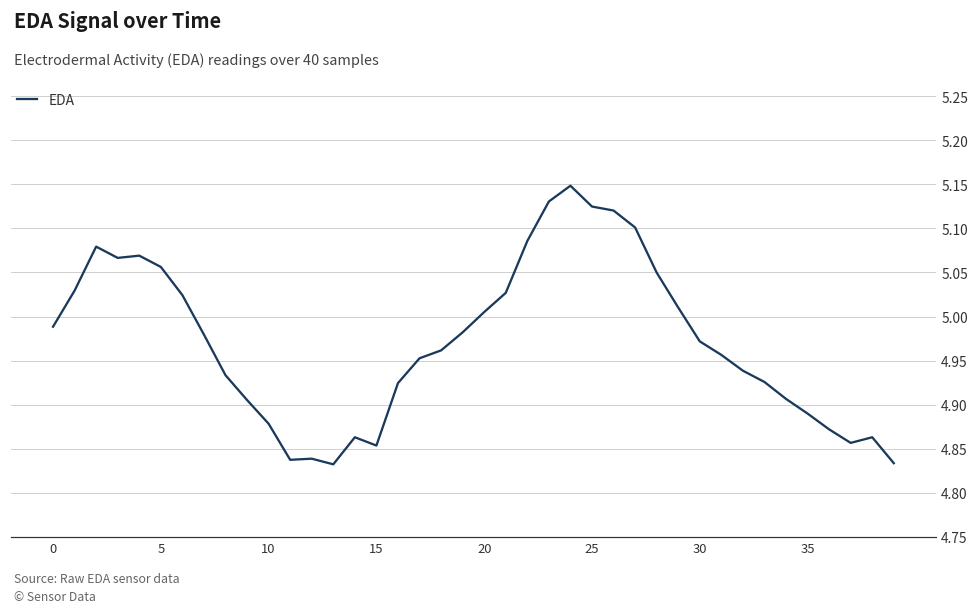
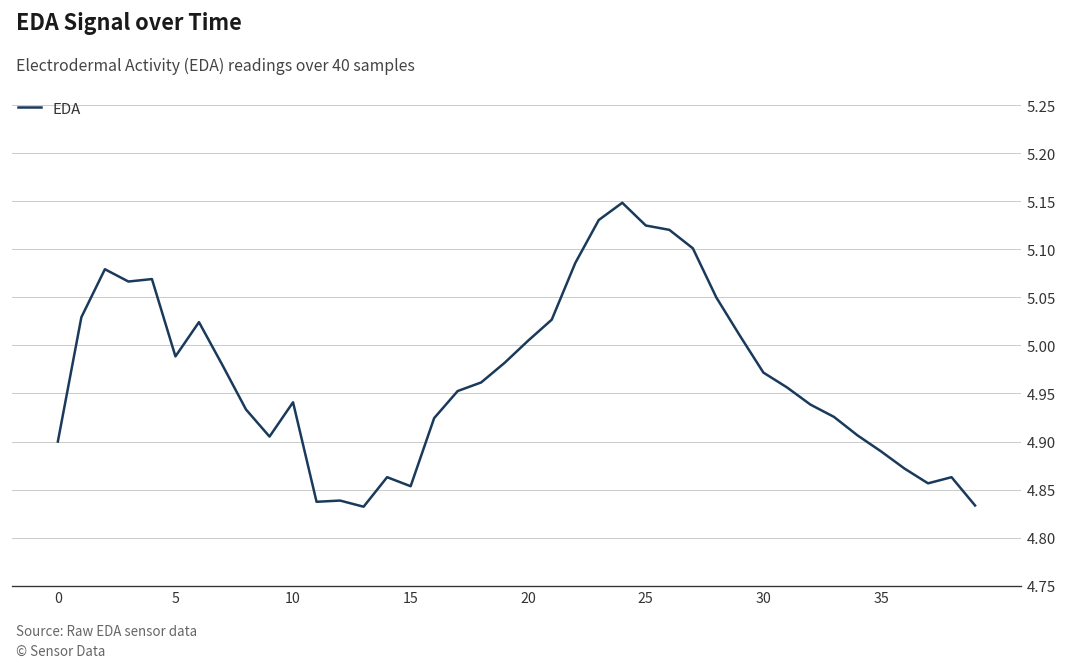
  {
-   "0": 4.99,
-   "5": 5.06,
-   "10": 4.88,
+   "0": 4.90,
+   "5": 4.99,
+   "10": 4.94,
    "15": 4.85,
    "20": 5.01,
    "25": 5.12,
    "30": 4.97,
    "35": 4.89
  }
